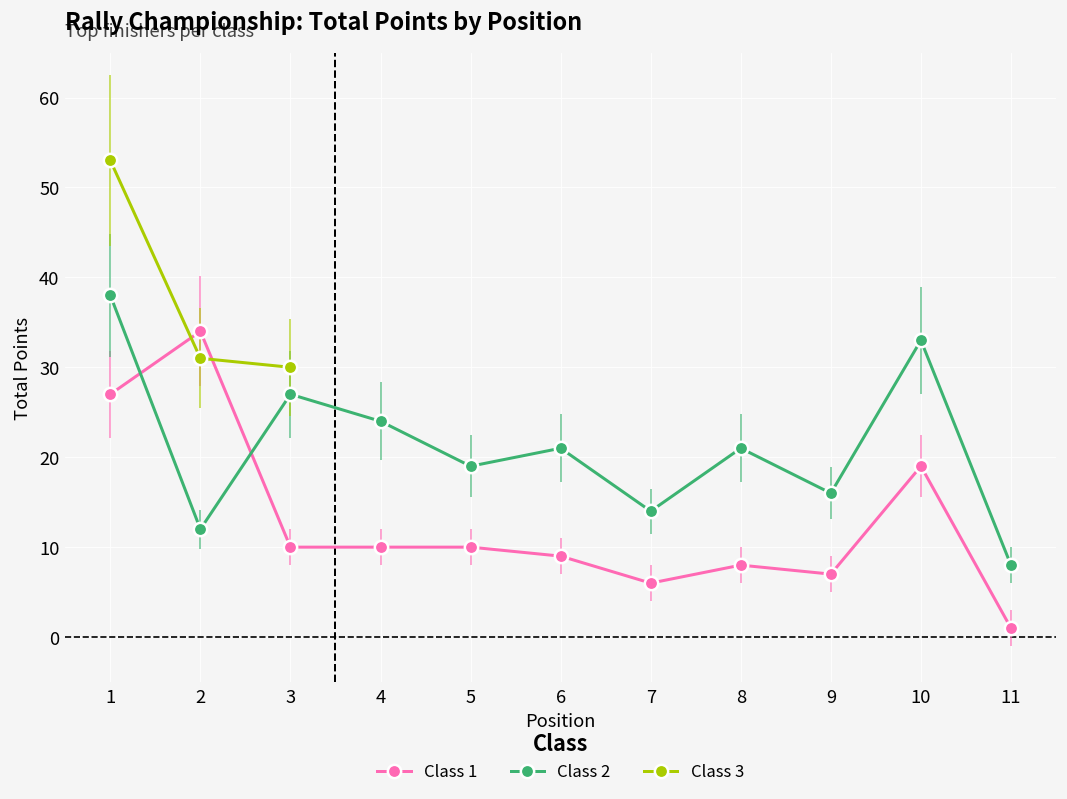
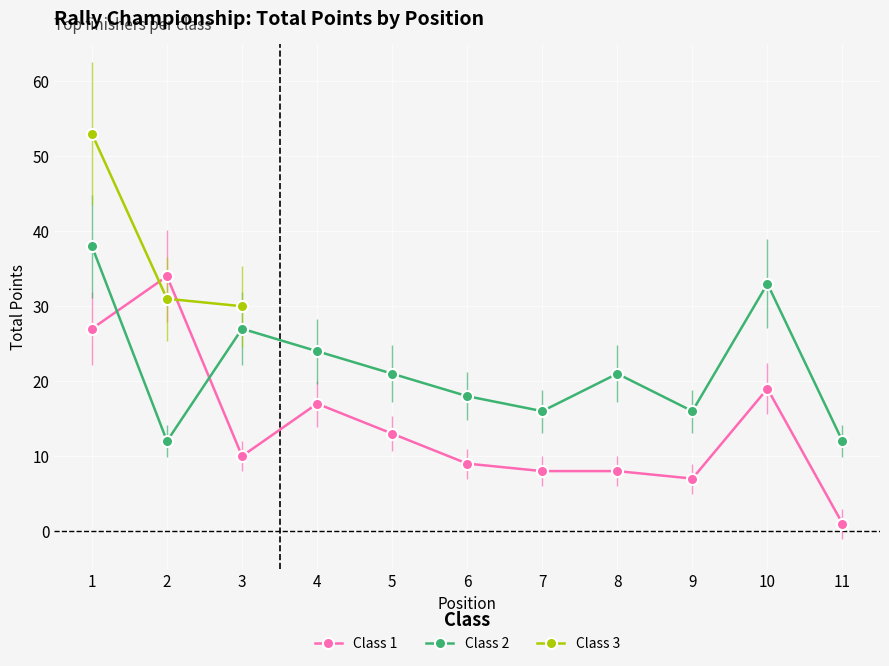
  {
    "Class 1": {
      "1": 27,
      "2": 34,
      "3": 10,
-     "4": 10,
-     "5": 10,
+     "4": 17,
+     "5": 13,
      "6": 9,
-     "7": 6,
+     "7": 8,
      "8": 8,
      "9": 7,
      "10": 19,
      "11": 1
    },
    "Class 2": {
      "1": 38,
      "2": 12,
      "3": 27,
      "4": 24,
-     "5": 19,
-     "6": 21,
-     "7": 14,
+     "5": 21,
+     "6": 18,
+     "7": 16,
      "8": 21,
      "9": 16,
      "10": 33,
-     "11": 8
+     "11": 12
    },
    "Class 3": {
      "1": 53,
      "2": 31,
      "3": 30
    }
  }
